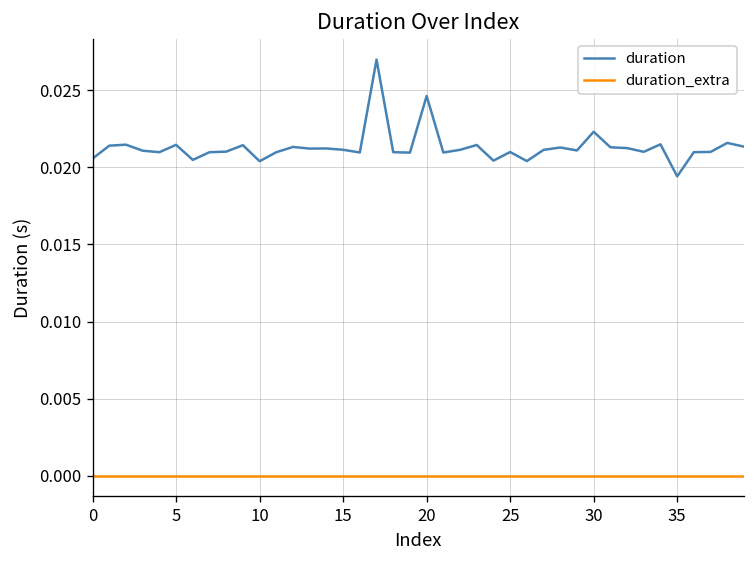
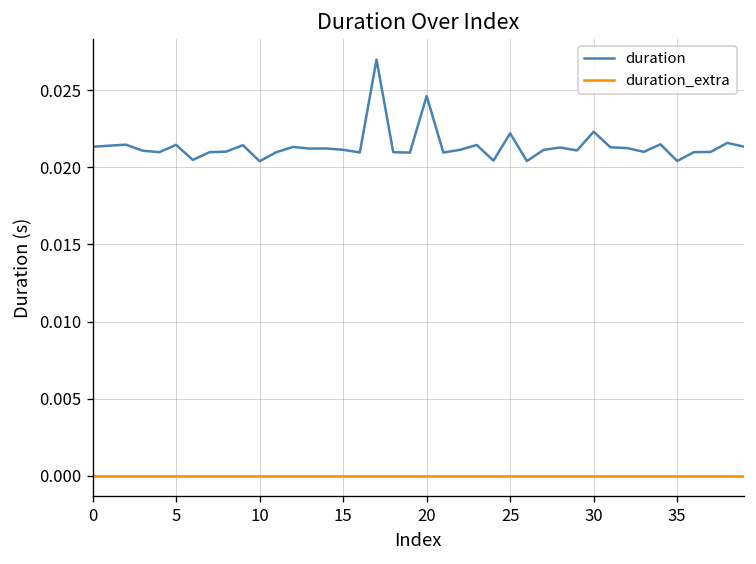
  {
    "duration": {
-     "0": 0.0206,
+     "0": 0.0213,
      "5": 0.0215,
      "10": 0.0204,
      "15": 0.0211,
      "20": 0.0246,
-     "25": 0.0210,
+     "25": 0.0222,
      "30": 0.0223,
-     "35": 0.0194
+     "35": 0.0204
    },
    "duration_extra": {
      "0": 0.0000,
      "5": 0.0000,
      "10": 0.0000,
      "15": 0.0000,
      "20": 0.0000,
      "25": 0.0000,
      "30": 0.0000,
      "35": 0.0000
    }
  }
